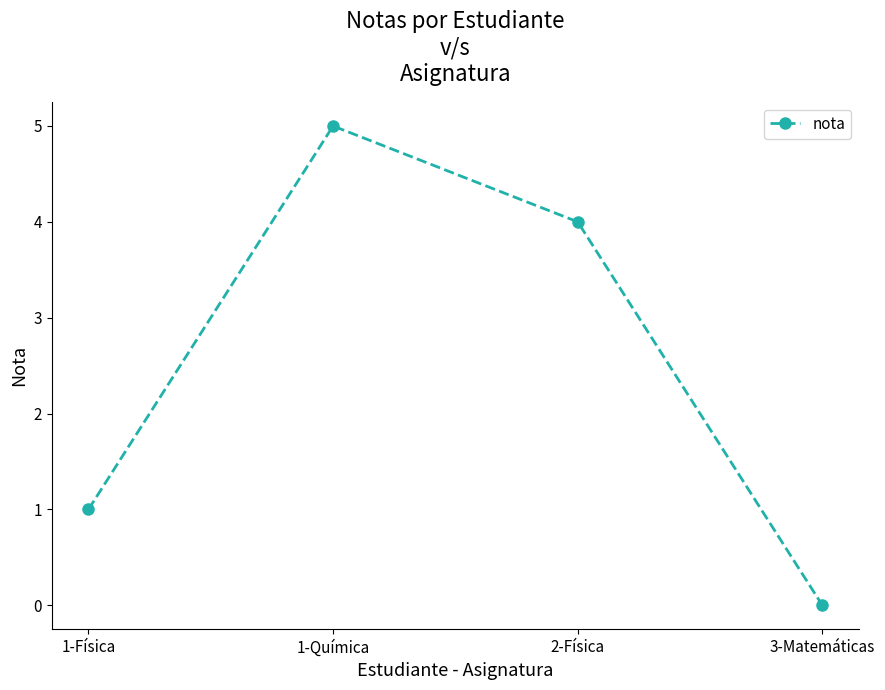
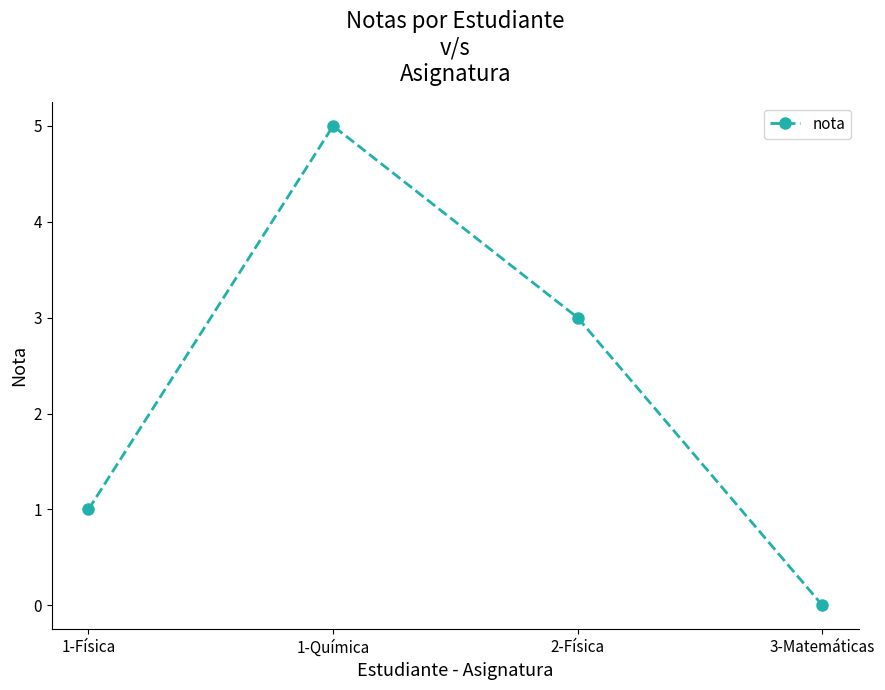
  {
    "1-Física": 1,
    "1-Química": 5,
-   "2-Física": 4,
+   "2-Física": 3,
    "3-Matemáticas": 0
  }
